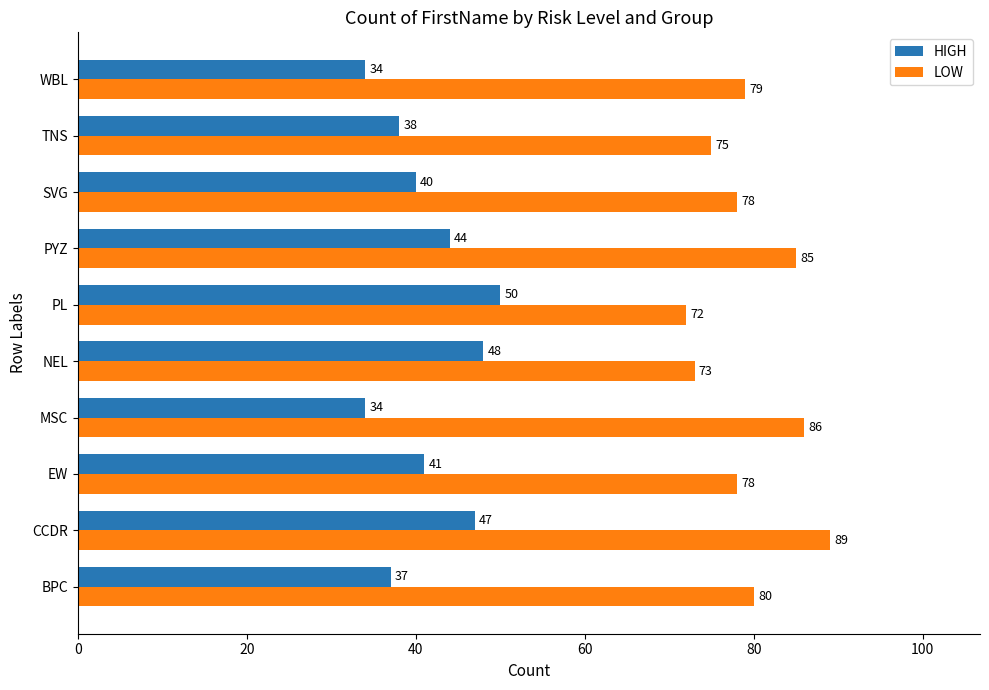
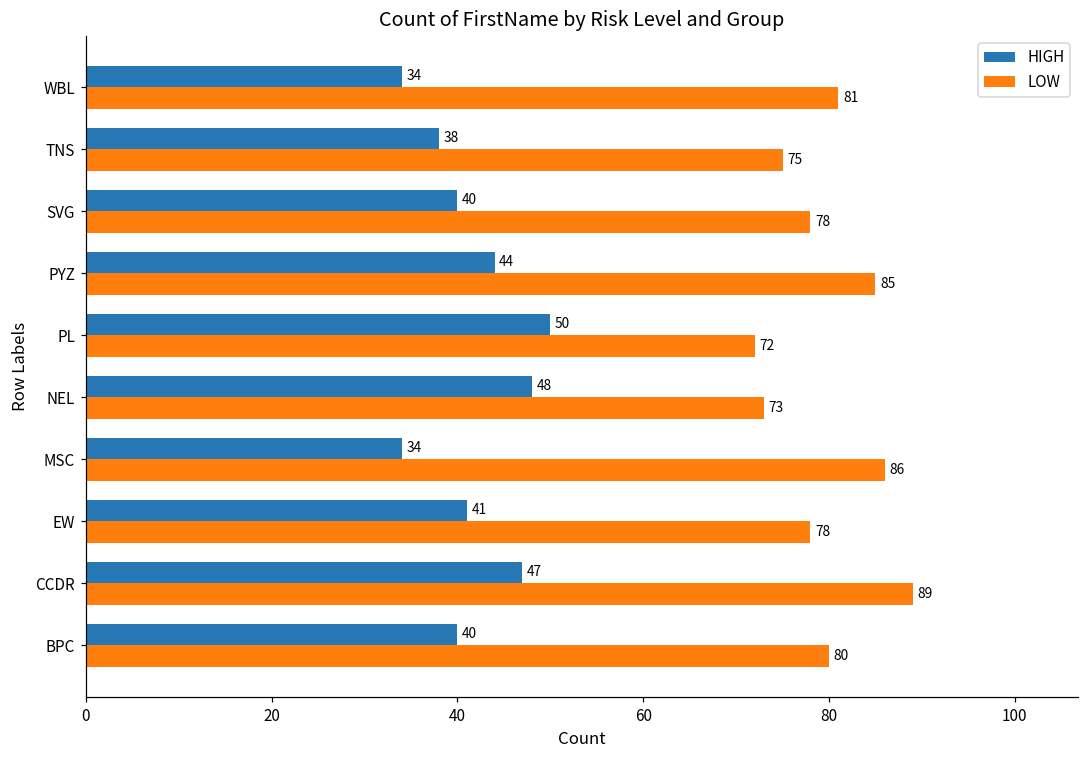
  {
    "HIGH": {
      "WBL": 34,
      "TNS": 38,
      "SVG": 40,
      "PYZ": 44,
      "PL": 50,
      "NEL": 48,
      "MSC": 34,
      "EW": 41,
      "CCDR": 47,
-     "BPC": 37
+     "BPC": 40
    },
    "LOW": {
-     "WBL": 79,
+     "WBL": 81,
      "TNS": 75,
      "SVG": 78,
      "PYZ": 85,
      "PL": 72,
      "NEL": 73,
      "MSC": 86,
      "EW": 78,
      "CCDR": 89,
      "BPC": 80
    }
  }
